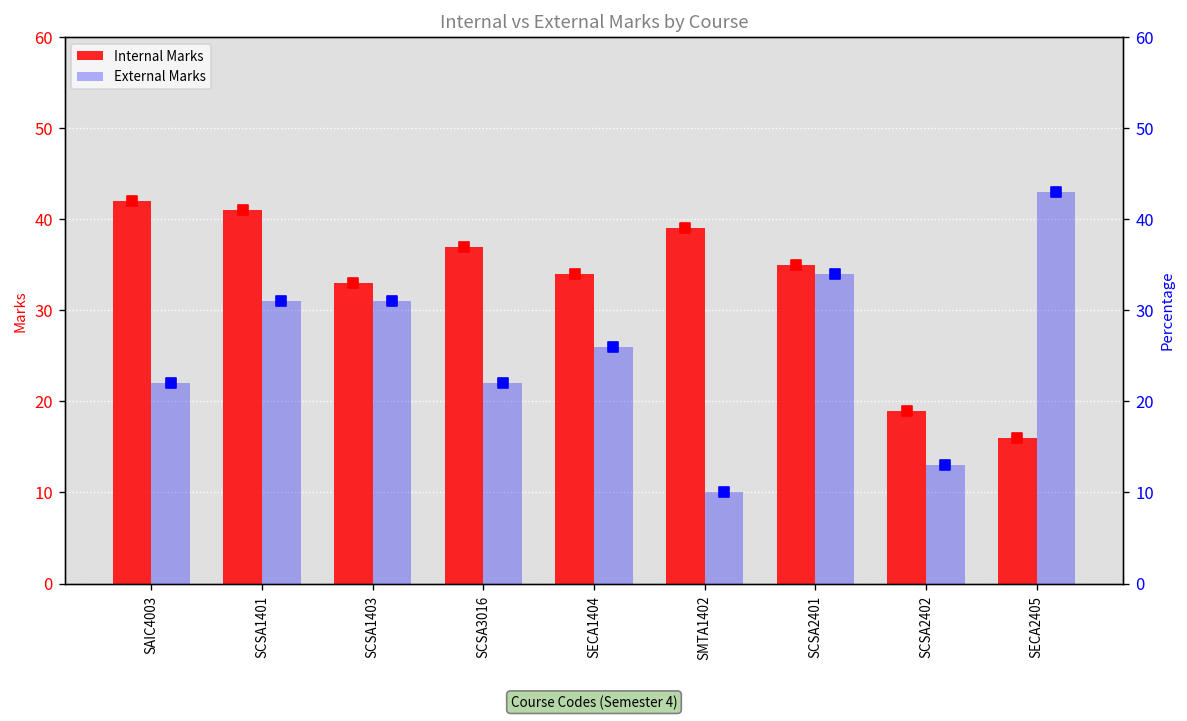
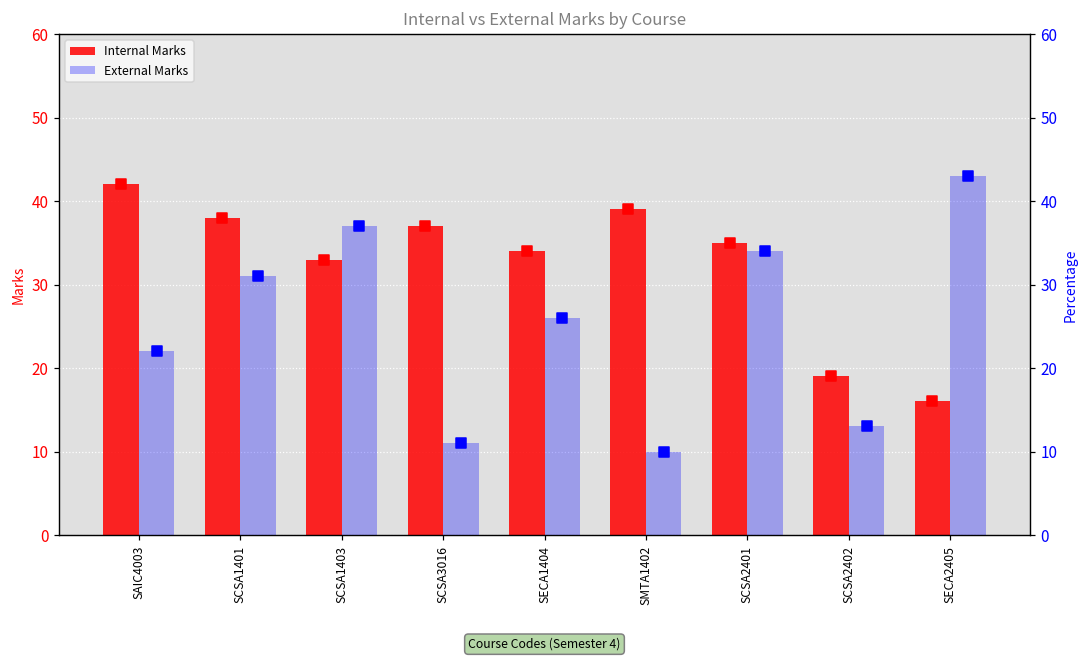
  {
    "Internal Marks": {
      "SAIC4003": 42,
-     "SCSA1401": 41,
+     "SCSA1401": 38,
      "SCSA1403": 33,
      "SCSA3016": 37,
      "SECA1404": 34,
      "SMTA1402": 39,
      "SCSA2401": 35,
      "SCSA2402": 19,
      "SECA2405": 16
    },
    "External Marks": {
      "SAIC4003": 22,
      "SCSA1401": 31,
-     "SCSA1403": 31,
-     "SCSA3016": 22,
+     "SCSA1403": 37,
+     "SCSA3016": 11,
      "SECA1404": 26,
      "SMTA1402": 10,
      "SCSA2401": 34,
      "SCSA2402": 13,
      "SECA2405": 43
    }
  }
